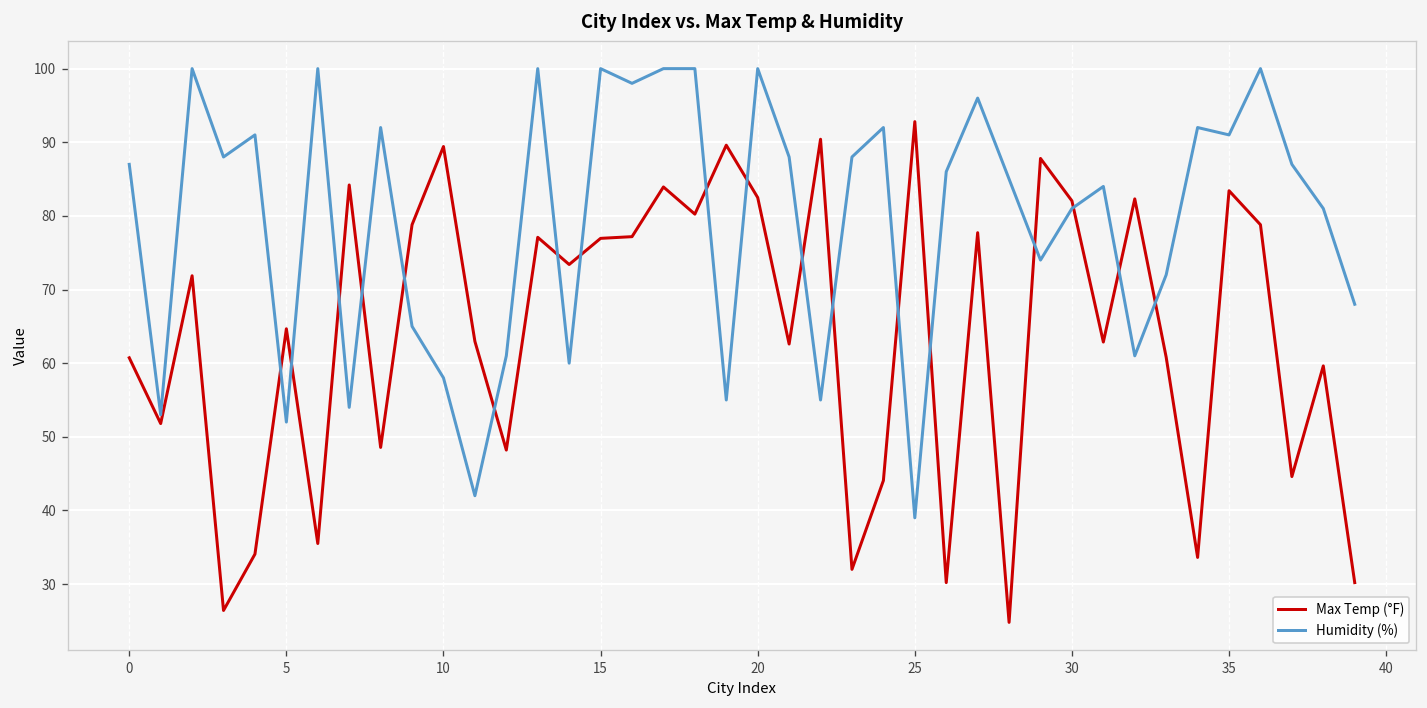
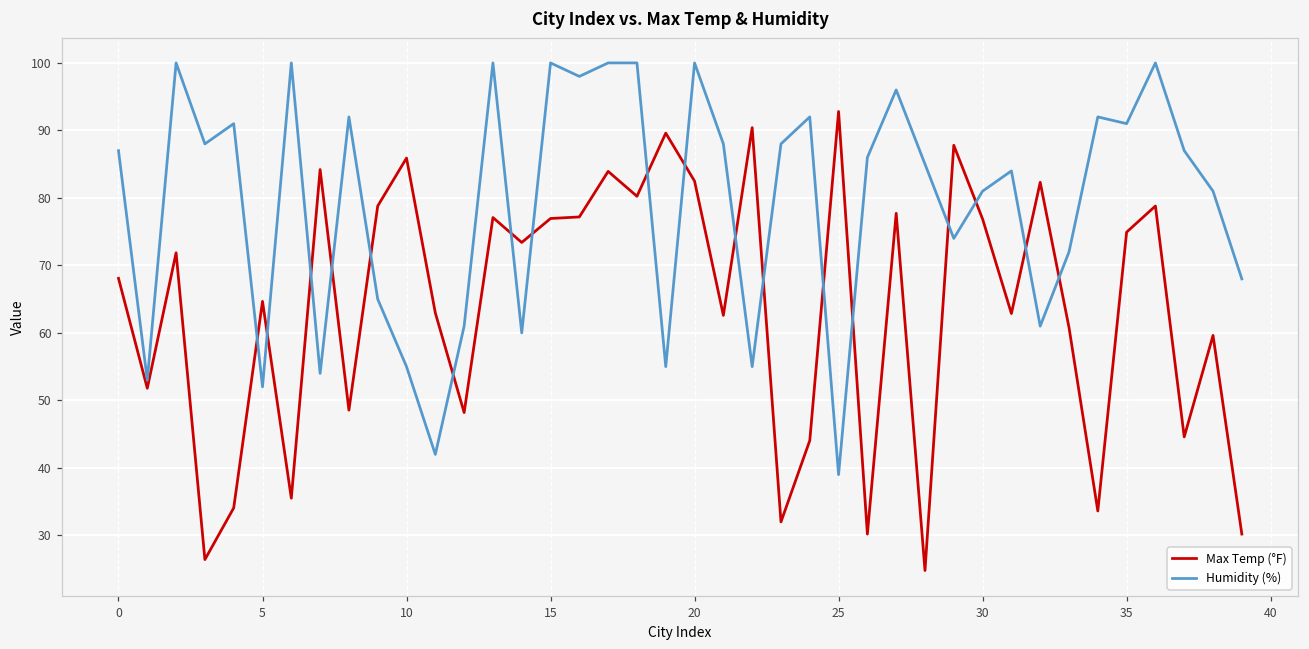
  {
    "Max Temp (°F)": {
-     "0": 61,
+     "0": 68,
      "5": 65,
-     "10": 89,
+     "10": 86,
      "15": 77,
      "20": 82,
      "25": 93,
-     "30": 82,
-     "35": 83
+     "30": 77,
+     "35": 75
    },
    "Humidity (%)": {
      "0": 87,
      "5": 52,
-     "10": 58,
+     "10": 55,
      "15": 100,
      "20": 100,
      "25": 39,
      "30": 81,
      "35": 91
    }
  }
